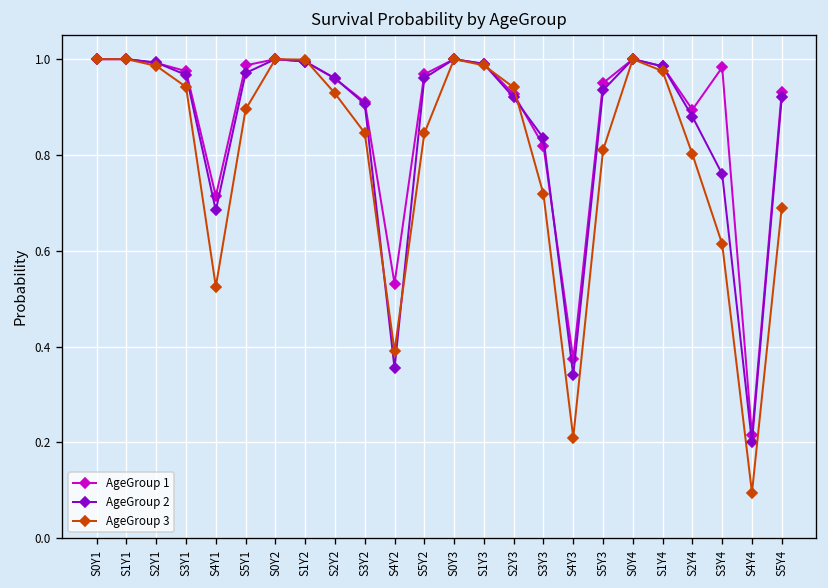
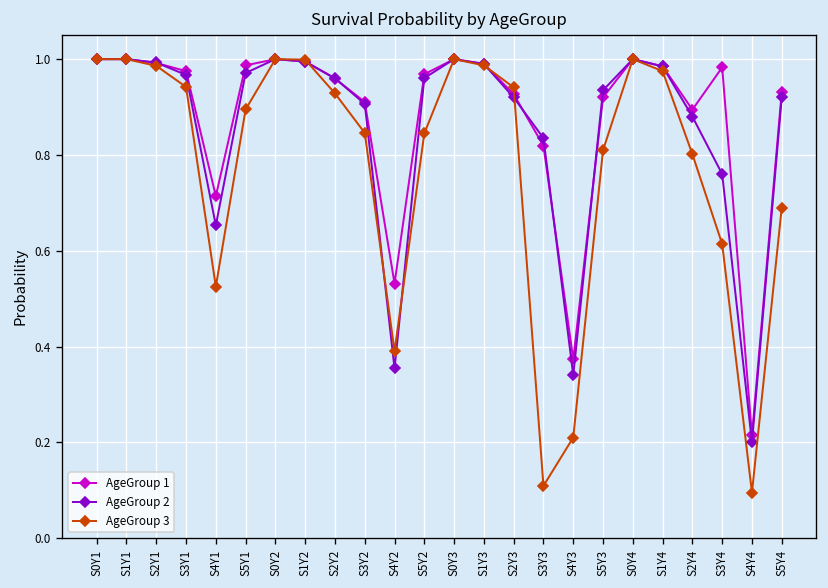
  {
    "AgeGroup 1": {
      "S3Y1": 0.98,
      "S4Y1": 0.71,
      "S5Y1": 0.99,
      "S4Y2": 0.53,
      "S5Y2": 0.97,
      "S2Y3": 0.93,
      "S3Y3": 0.82,
      "S4Y3": 0.37,
-     "S5Y3": 0.95,
+     "S5Y3": 0.92,
      "S2Y4": 0.89,
      "S3Y4": 0.98,
      "S4Y4": 0.21,
      "S5Y4": 0.93
    },
    "AgeGroup 2": {
      "S3Y1": 0.97,
-     "S4Y1": 0.68,
+     "S4Y1": 0.65,
      "S5Y1": 0.97,
      "S4Y2": 0.35,
      "S5Y2": 0.96,
      "S2Y3": 0.92,
      "S3Y3": 0.84,
      "S4Y3": 0.34,
      "S5Y3": 0.94,
      "S2Y4": 0.88,
      "S3Y4": 0.76,
      "S4Y4": 0.20,
      "S5Y4": 0.92
    },
    "AgeGroup 3": {
      "S3Y1": 0.94,
      "S4Y1": 0.53,
      "S5Y1": 0.90,
      "S2Y2": 0.93,
      "S3Y2": 0.85,
      "S4Y2": 0.39,
      "S5Y2": 0.85,
      "S2Y3": 0.94,
-     "S3Y3": 0.72,
+     "S3Y3": 0.11,
      "S4Y3": 0.21,
      "S5Y3": 0.81,
      "S1Y4": 0.98,
      "S2Y4": 0.80,
      "S3Y4": 0.61,
      "S4Y4": 0.10,
      "S5Y4": 0.69
    }
  }
